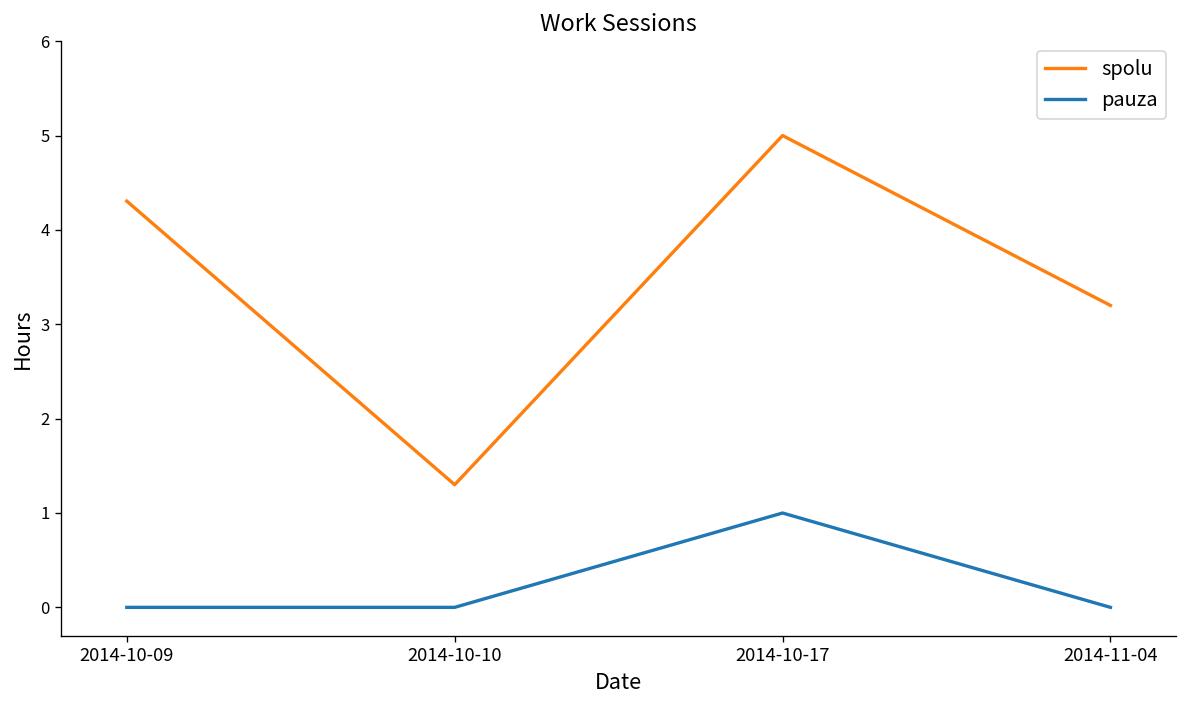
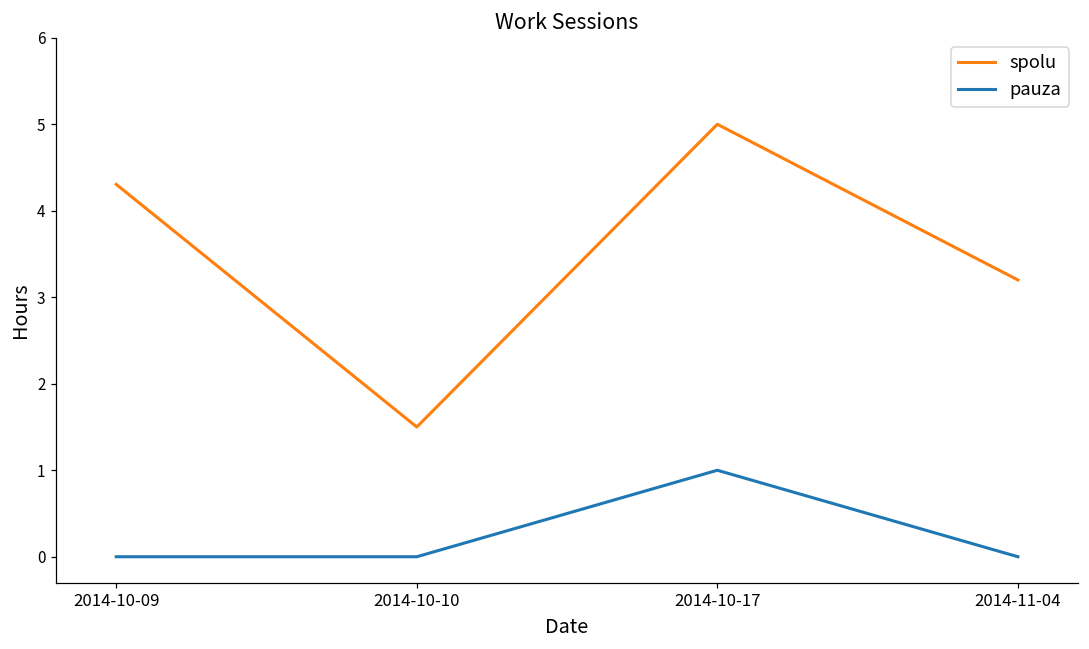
  {
    "spolu": {
      "2014-10-09": 4.3,
-     "2014-10-10": 1.3,
+     "2014-10-10": 1.5,
      "2014-10-17": 5.0,
      "2014-11-04": 3.2
    },
    "pauza": {
      "2014-10-09": 0.0,
      "2014-10-10": 0.0,
      "2014-10-17": 1.0,
      "2014-11-04": 0.0
    }
  }
